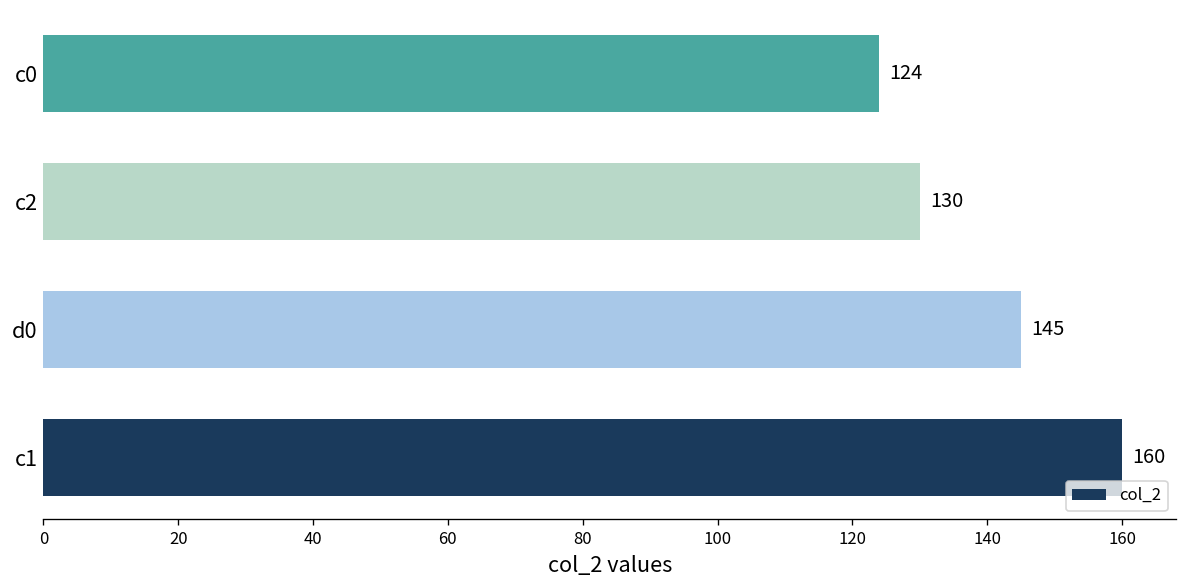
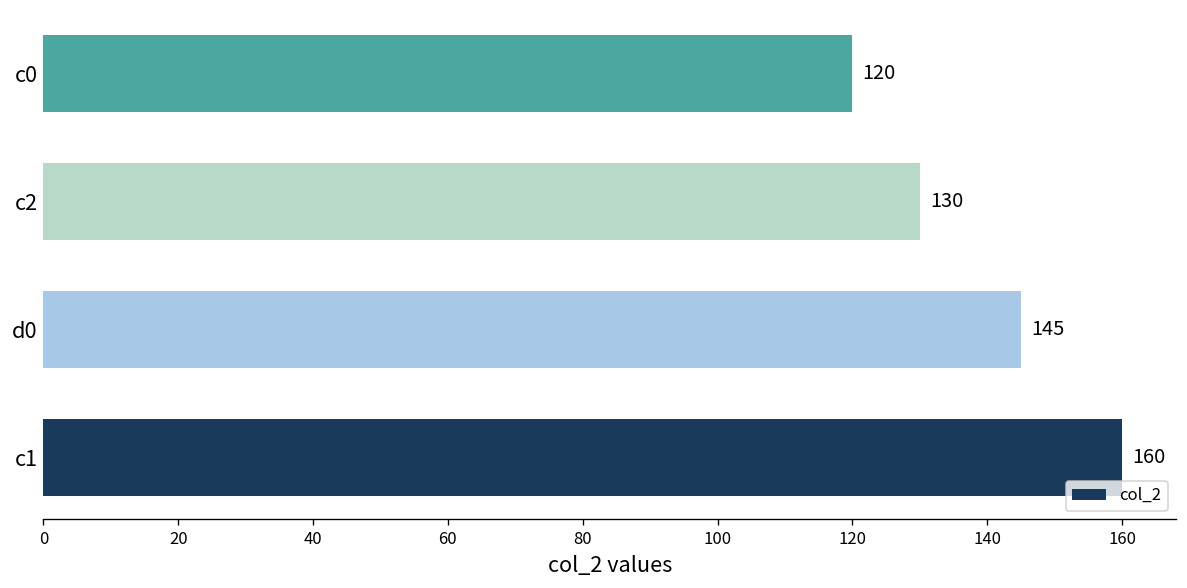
  {
-   "c0": 124,
+   "c0": 120,
    "c2": 130,
    "d0": 145,
    "c1": 160
  }
